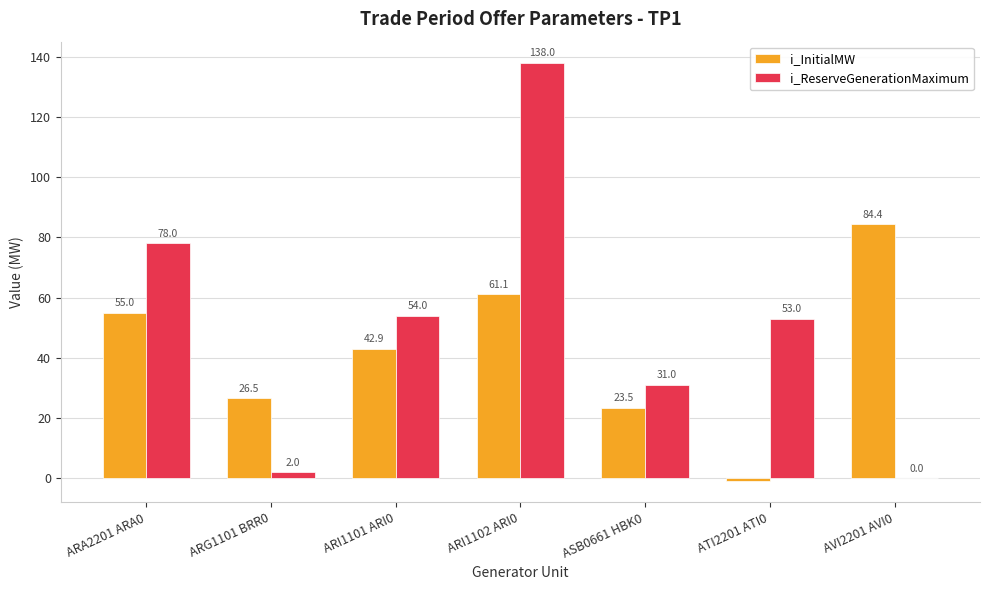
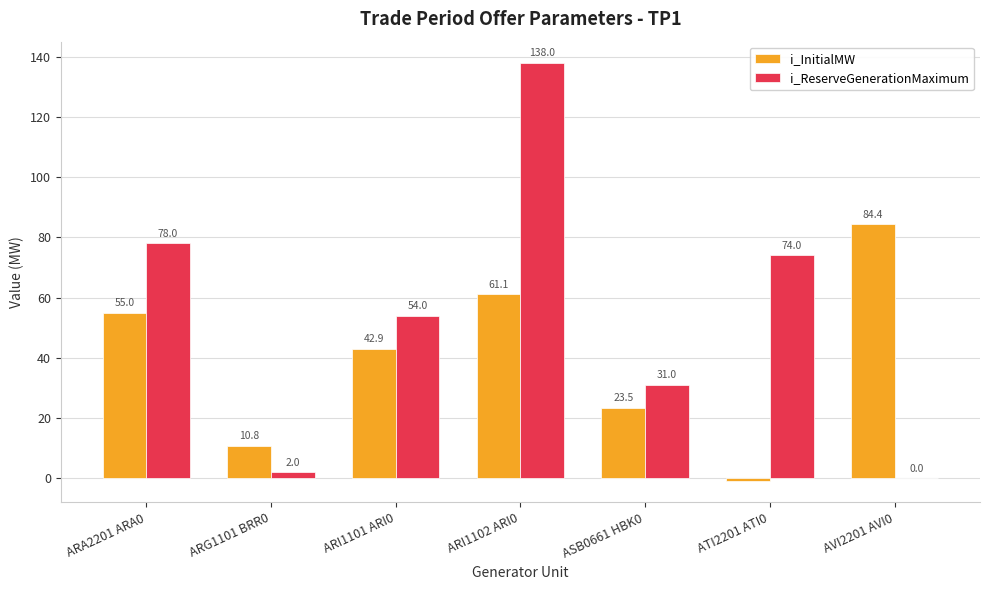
  {
    "i_InitialMW": {
      "ARA2201 ARA0": 55.0,
-     "ARG1101 BRR0": 26.5,
+     "ARG1101 BRR0": 10.8,
      "ARI1101 ARI0": 42.9,
      "ARI1102 ARI0": 61.1,
      "ASB0661 HBK0": 23.5,
      "AVI2201 AVI0": 84.4
    },
    "i_ReserveGenerationMaximum": {
      "ARA2201 ARA0": 78.0,
      "ARG1101 BRR0": 2.0,
      "ARI1101 ARI0": 54.0,
      "ARI1102 ARI0": 138.0,
      "ASB0661 HBK0": 31.0,
-     "ATI2201 ATI0": 53.0,
+     "ATI2201 ATI0": 74.0,
      "AVI2201 AVI0": 0.0
    }
  }
